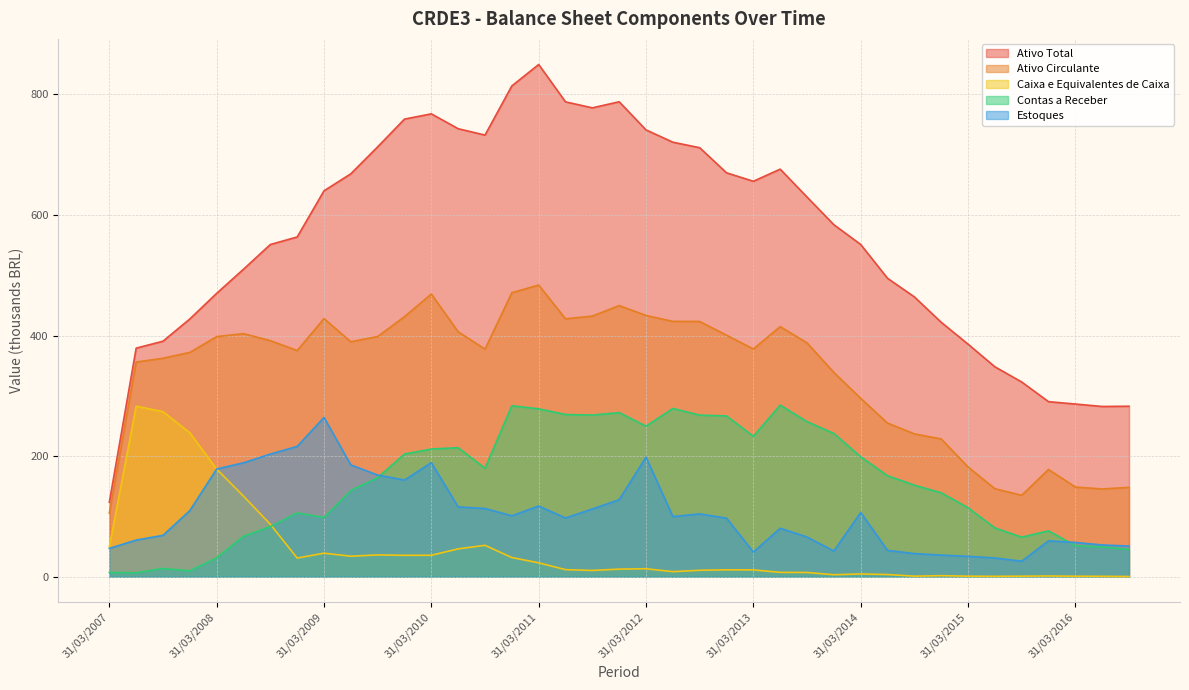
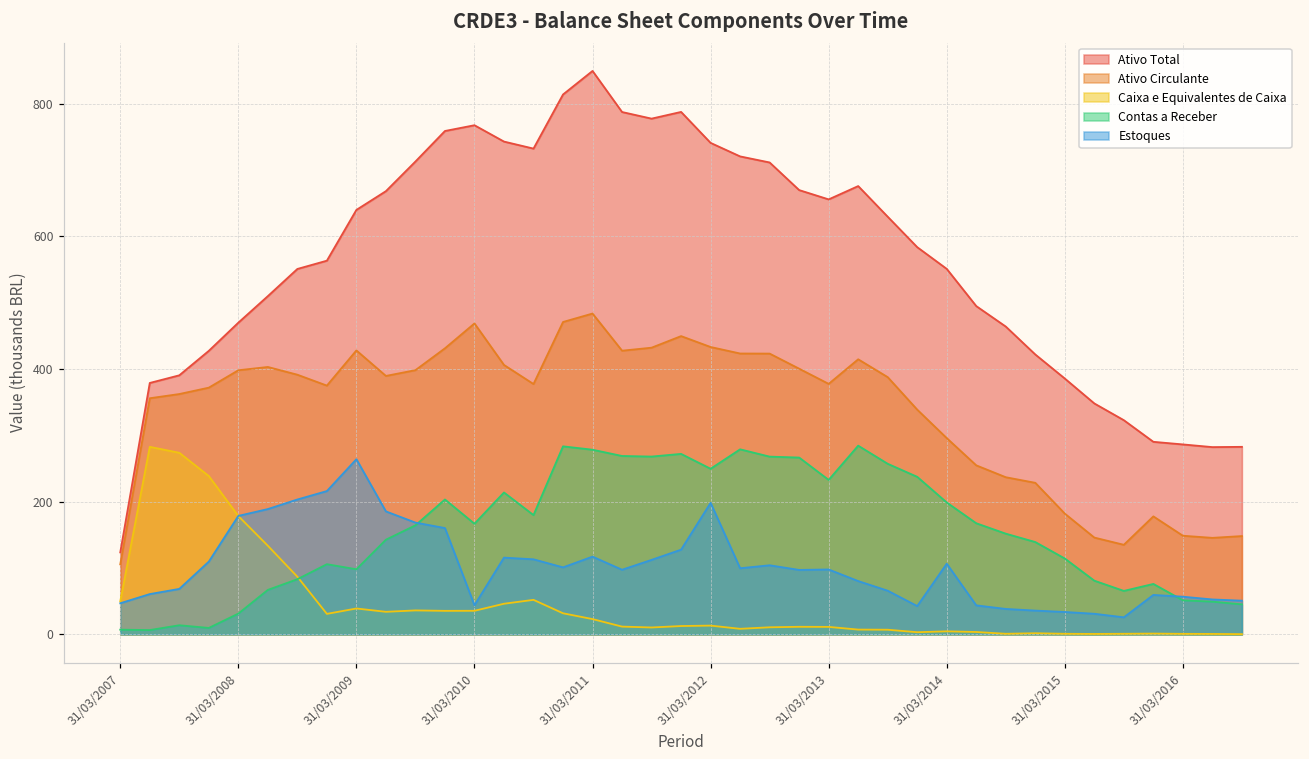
  {
    "Contas a Receber": {
      "31/03/2007": 10,
      "31/03/2008": 30,
      "31/03/2009": 100,
-     "31/03/2010": 210,
+     "31/03/2010": 170,
      "31/03/2011": 280,
      "31/03/2012": 250,
      "31/03/2013": 230,
      "31/03/2014": 200,
      "31/03/2015": 110,
      "31/03/2016": 50
    },
    "Estoques": {
      "31/03/2009": 260,
-     "31/03/2010": 190,
+     "31/03/2010": 40,
      "31/03/2011": 120,
      "31/03/2012": 200,
-     "31/03/2013": 40,
+     "31/03/2013": 100,
      "31/03/2014": 110,
      "31/03/2015": 30,
      "31/03/2016": 60
    }
  }
